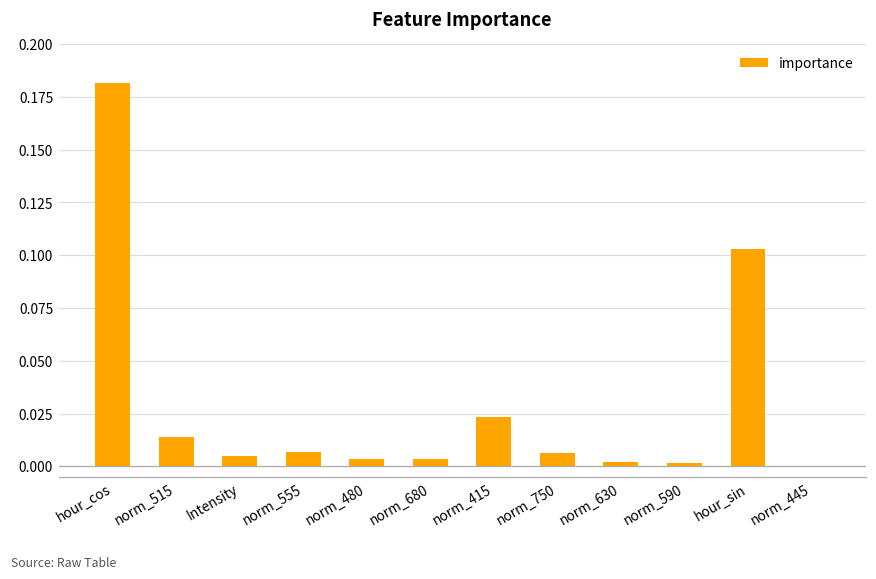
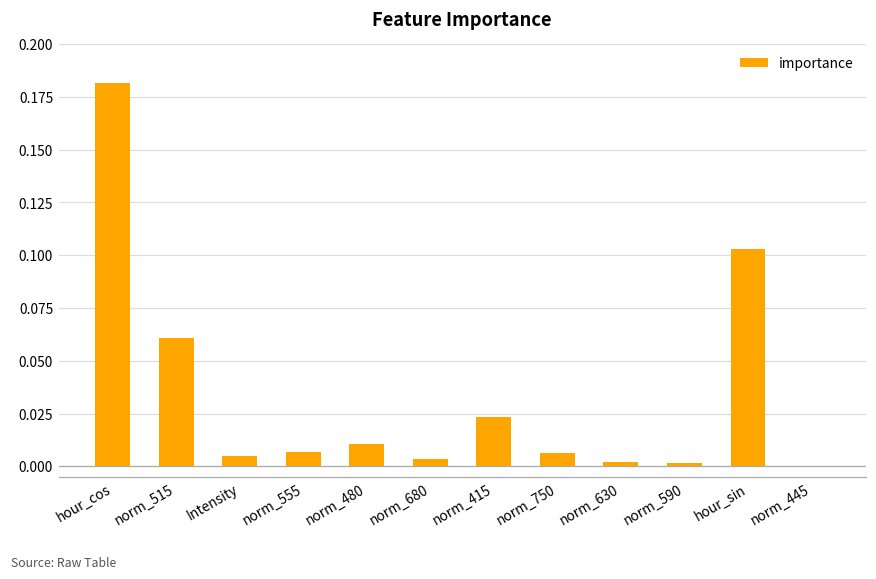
  {
    "hour_cos": 0.182,
-   "norm_515": 0.014,
+   "norm_515": 0.061,
    "Intensity": 0.005,
    "norm_555": 0.007,
-   "norm_480": 0.004,
+   "norm_480": 0.010,
    "norm_680": 0.003,
    "norm_415": 0.023,
    "norm_750": 0.006,
    "norm_630": 0.002,
    "norm_590": 0.001,
    "hour_sin": 0.103
  }
